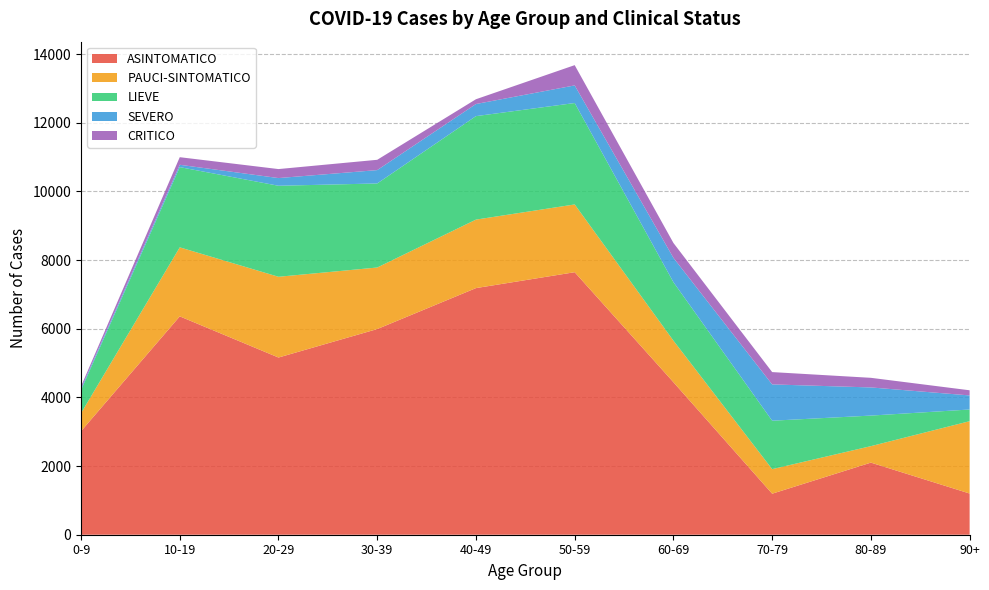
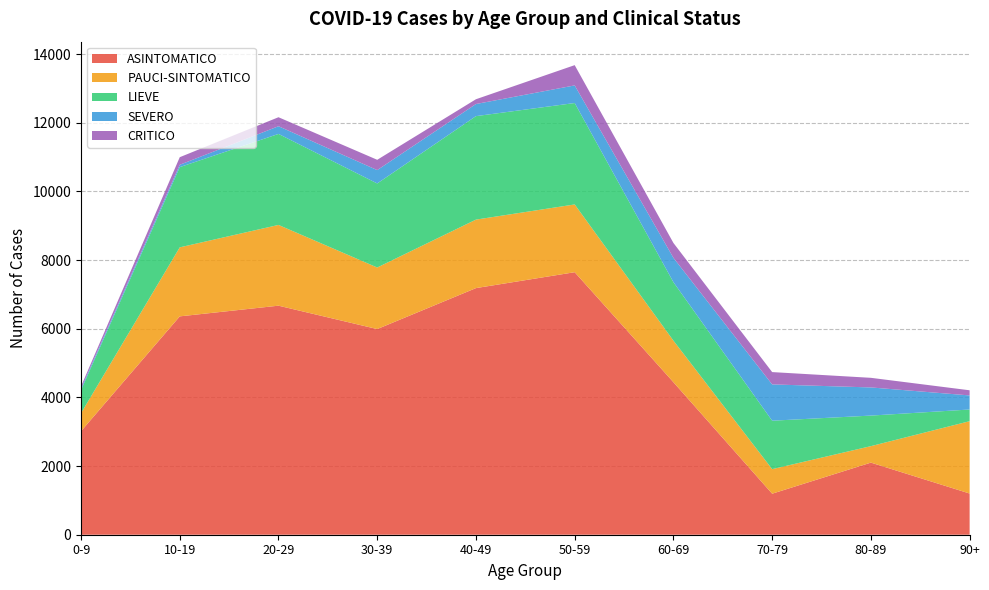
  {
    "ASINTOMATICO": {
      "0-9": 3000,
      "10-19": 6400,
-     "20-29": 5200,
+     "20-29": 6700,
      "30-39": 6000,
      "40-49": 7200,
      "50-59": 7600,
      "60-69": 4400,
      "70-79": 1200,
      "80-89": 2100,
      "90+": 1200
    },
    "PAUCI-SINTOMATICO": {
      "0-9": 500,
      "10-19": 2000,
      "20-29": 2400,
      "30-39": 1800,
      "40-49": 2000,
      "50-59": 2000,
      "60-69": 1200,
      "70-79": 700,
      "80-89": 500,
      "90+": 2100
    },
    "LIEVE": {
      "20-29": 2700,
      "30-39": 2400,
      "40-49": 3000,
      "50-59": 3000,
      "60-69": 1700,
      "70-79": 1400,
      "80-89": 900,
      "90+": 300
    },
    "SEVERO": {
      "20-29": 200,
      "30-39": 400,
      "40-49": 400,
      "50-59": 500,
      "60-69": 700,
      "70-79": 1100,
      "80-89": 800,
      "90+": 400
    },
    "CRITICO": {
      "10-19": 200,
      "20-29": 300,
      "30-39": 300,
      "40-49": 100,
      "50-59": 600,
      "60-69": 400,
      "70-79": 400,
      "80-89": 300,
      "90+": 200
    }
  }
